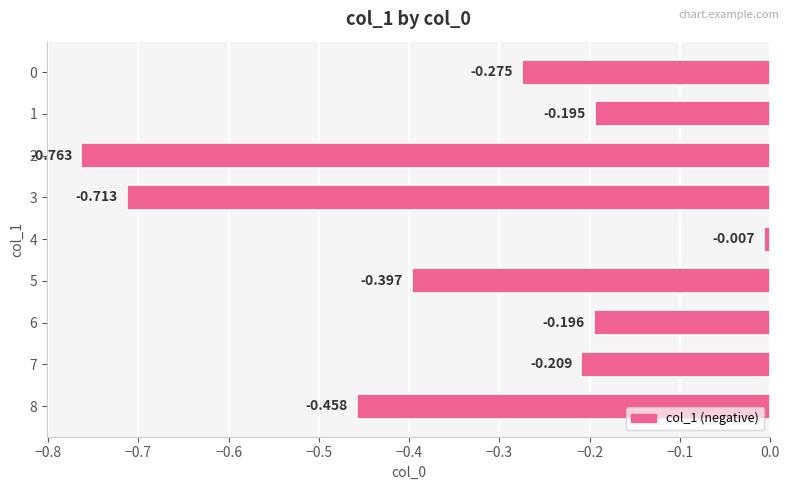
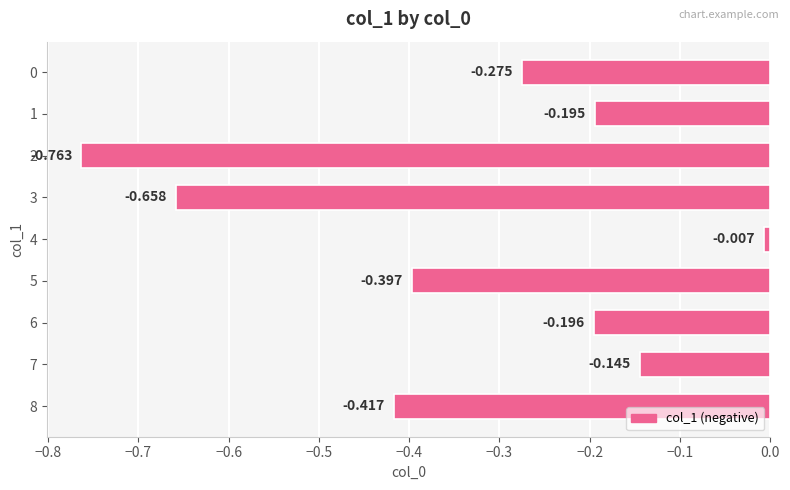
  {
    "0": -0.275,
    "1": -0.195,
    "2": -0.763,
-   "3": -0.713,
+   "3": -0.658,
    "4": -0.007,
    "5": -0.397,
    "6": -0.196,
-   "7": -0.209,
-   "8": -0.458
+   "7": -0.145,
+   "8": -0.417
  }
